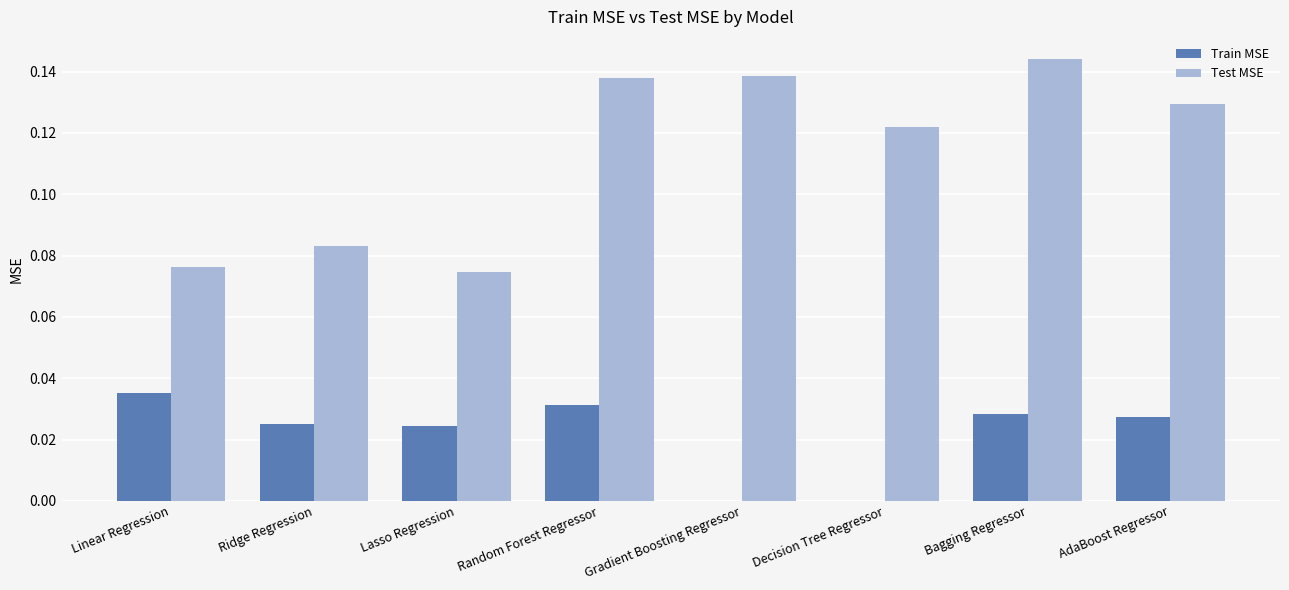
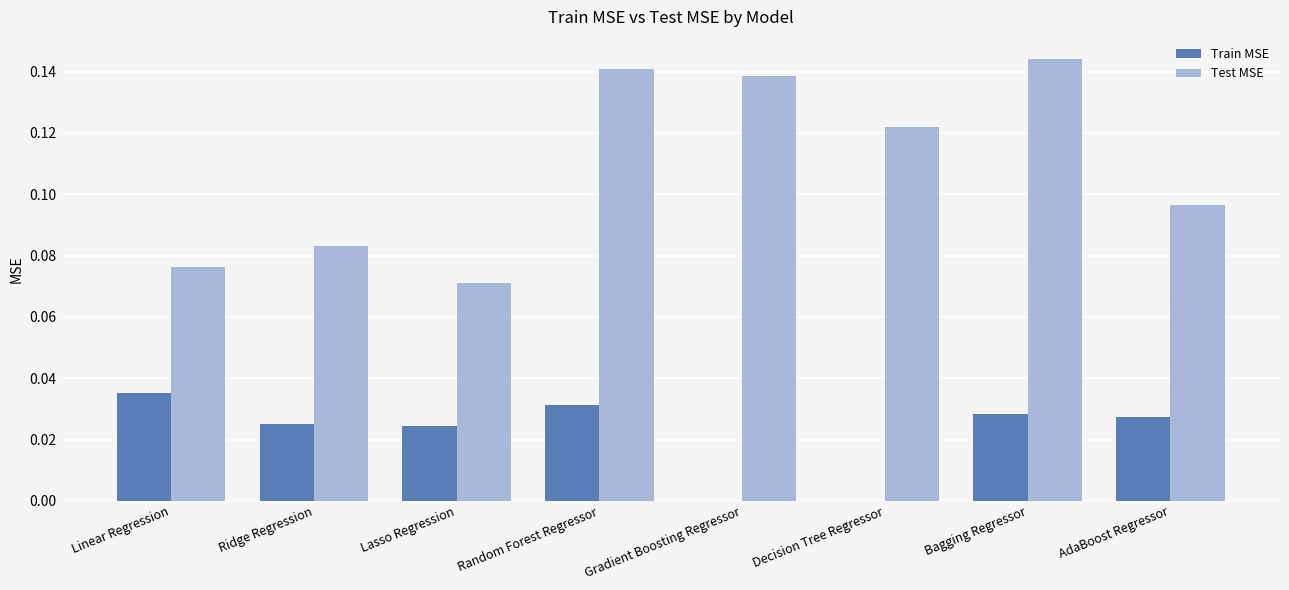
  {
    "Train MSE": {
      "Linear Regression": 0.035,
      "Ridge Regression": 0.025,
      "Lasso Regression": 0.024,
      "Random Forest Regressor": 0.031,
      "Decision Tree Regressor": 0.000,
      "Bagging Regressor": 0.028,
      "AdaBoost Regressor": 0.027
    },
    "Test MSE": {
      "Linear Regression": 0.076,
      "Ridge Regression": 0.083,
-     "Lasso Regression": 0.075,
-     "Random Forest Regressor": 0.138,
+     "Lasso Regression": 0.071,
+     "Random Forest Regressor": 0.141,
      "Gradient Boosting Regressor": 0.139,
      "Decision Tree Regressor": 0.122,
      "Bagging Regressor": 0.144,
-     "AdaBoost Regressor": 0.129
+     "AdaBoost Regressor": 0.096
    }
  }
